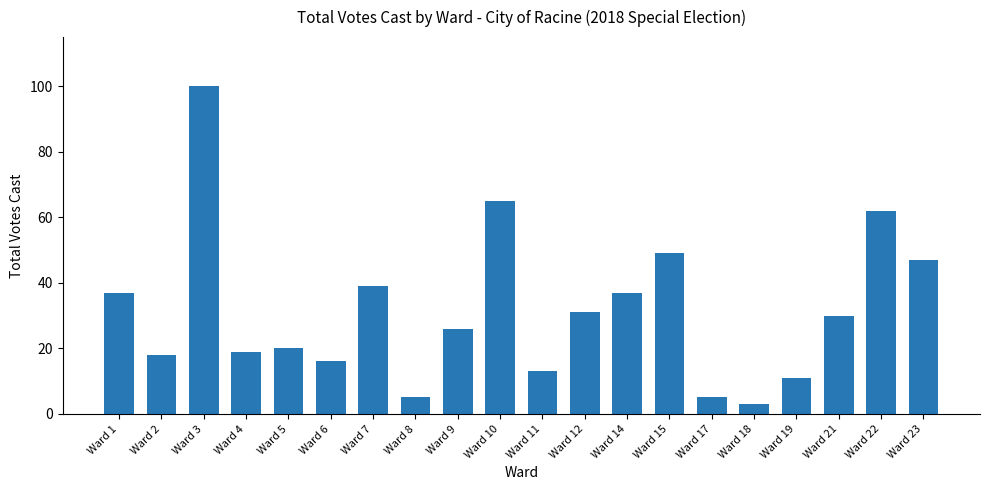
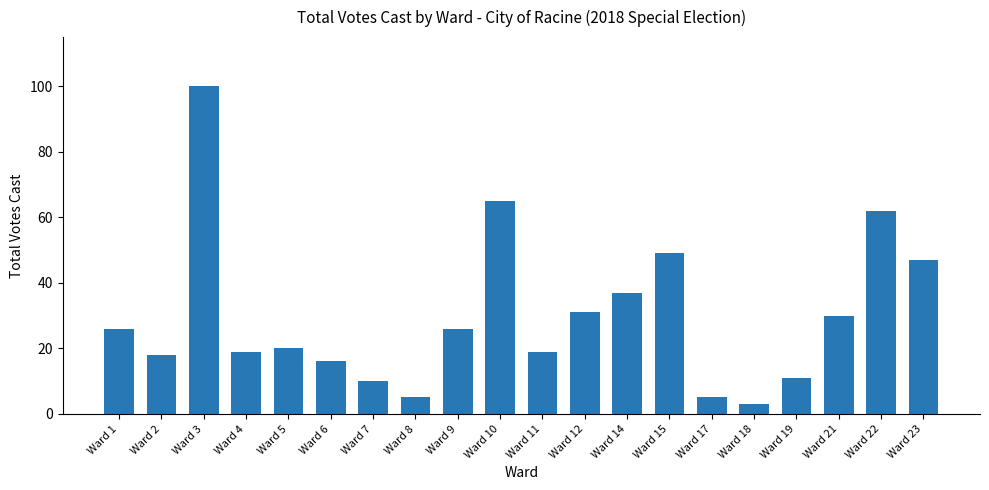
  {
-   "Ward 1": 37,
+   "Ward 1": 26,
    "Ward 2": 18,
    "Ward 3": 100,
    "Ward 4": 19,
    "Ward 5": 20,
    "Ward 6": 16,
-   "Ward 7": 39,
+   "Ward 7": 10,
    "Ward 8": 5,
    "Ward 9": 26,
    "Ward 10": 65,
-   "Ward 11": 13,
+   "Ward 11": 19,
    "Ward 12": 31,
    "Ward 14": 37,
    "Ward 15": 49,
    "Ward 17": 5,
    "Ward 18": 3,
    "Ward 19": 11,
    "Ward 21": 30,
    "Ward 22": 62,
    "Ward 23": 47
  }
